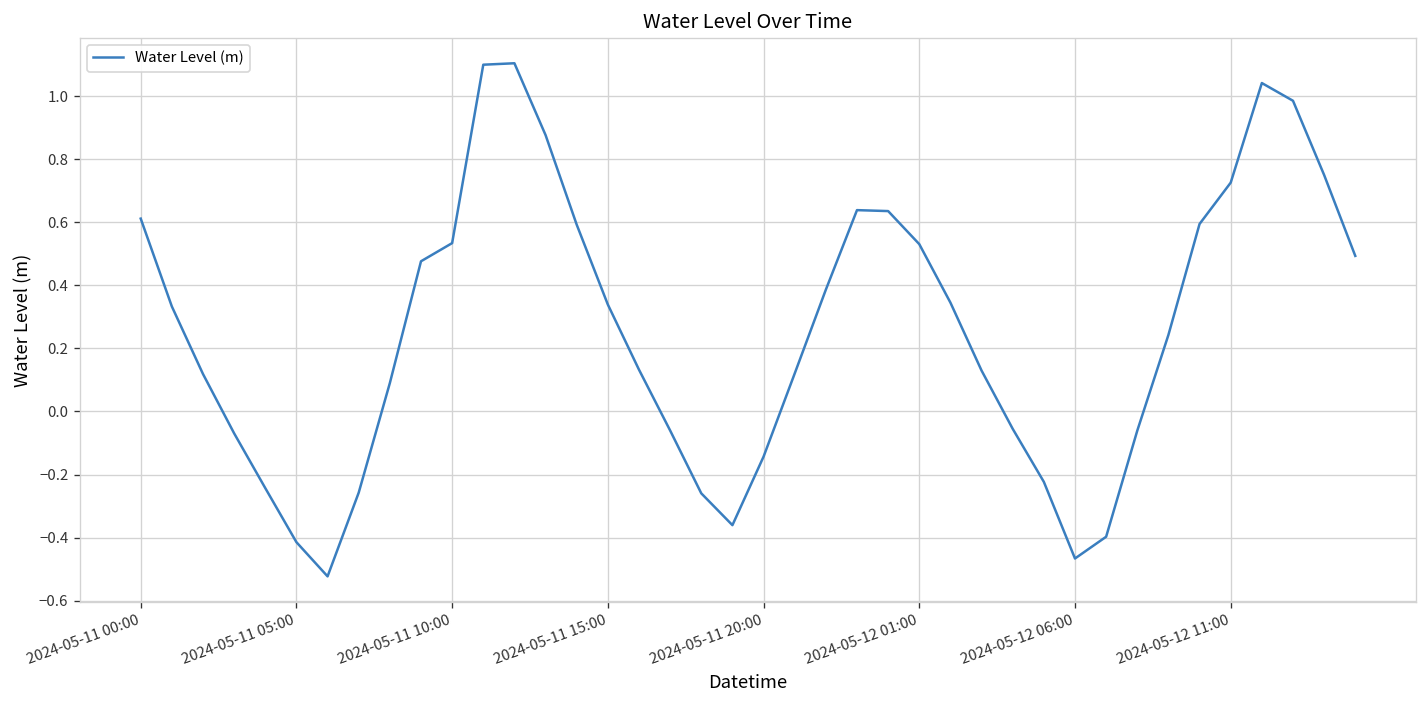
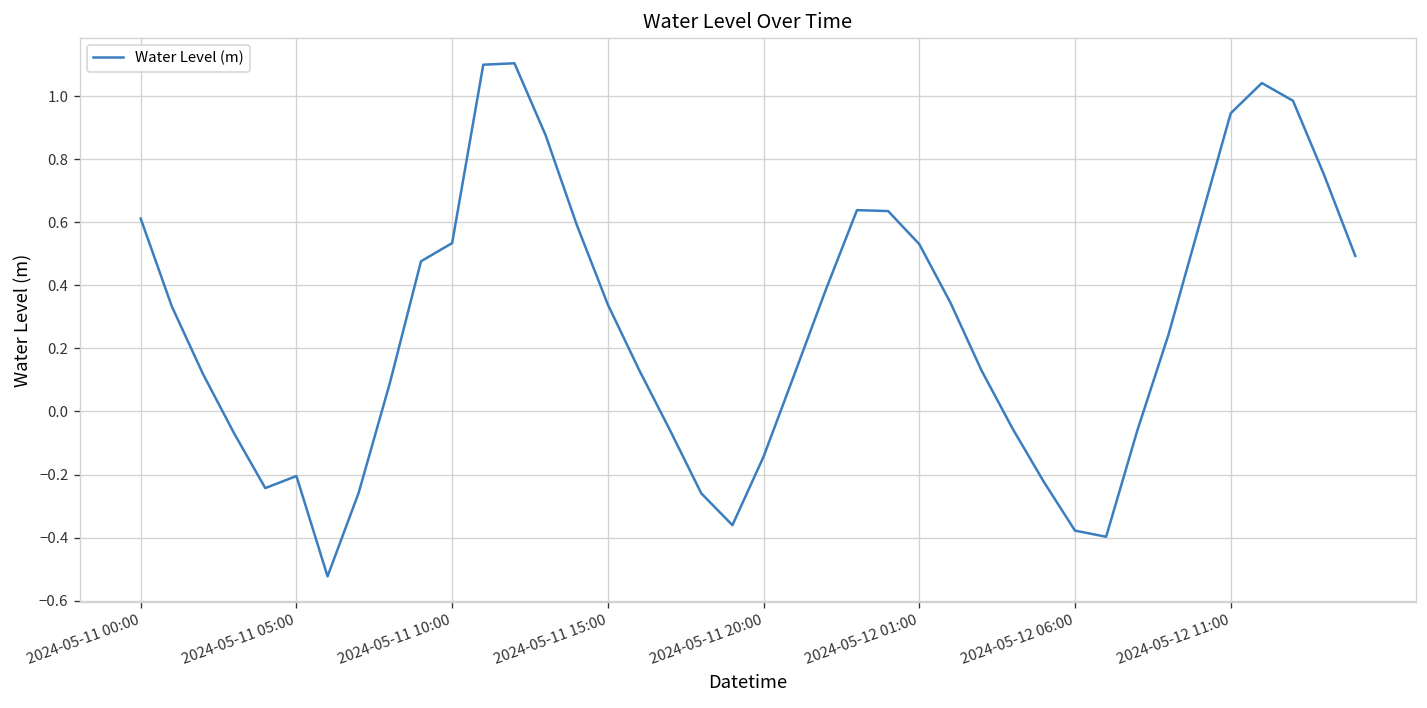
  {
    "2024-05-11 00:00": 0.61,
-   "2024-05-11 05:00": -0.41,
+   "2024-05-11 05:00": -0.20,
    "2024-05-11 10:00": 0.53,
    "2024-05-11 15:00": 0.34,
    "2024-05-11 20:00": -0.14,
    "2024-05-12 01:00": 0.53,
-   "2024-05-12 06:00": -0.47,
-   "2024-05-12 11:00": 0.73
+   "2024-05-12 06:00": -0.38,
+   "2024-05-12 11:00": 0.95
  }
